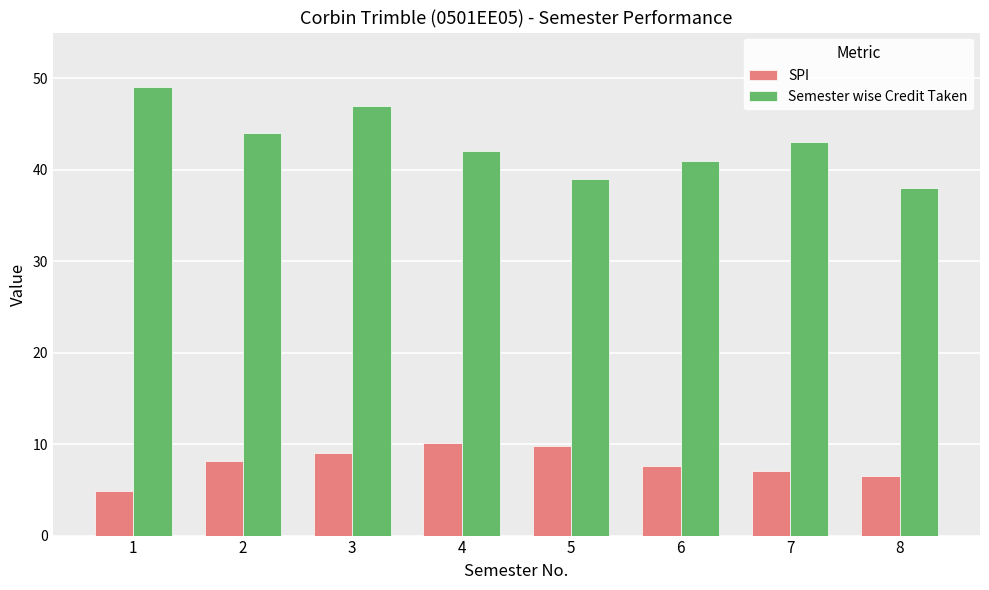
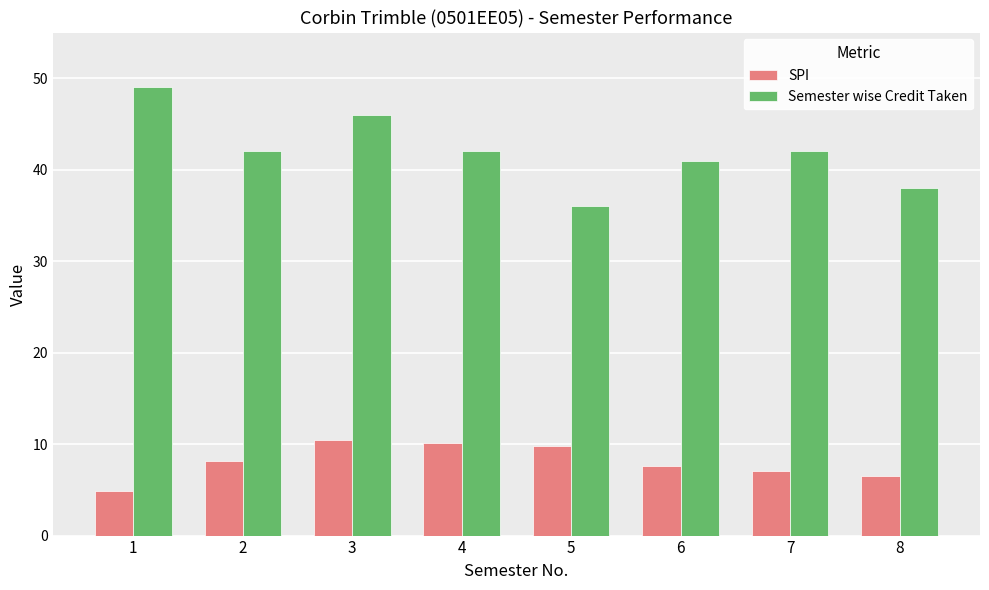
  {
    "SPI": {
      "1": 5,
      "2": 8,
-     "3": 9,
+     "3": 10,
      "4": 10,
      "5": 10,
      "6": 8,
      "7": 7,
      "8": 6
    },
    "Semester wise Credit Taken": {
      "1": 49,
-     "2": 44,
-     "3": 47,
+     "2": 42,
+     "3": 46,
      "4": 42,
-     "5": 39,
+     "5": 36,
      "6": 41,
-     "7": 43,
+     "7": 42,
      "8": 38
    }
  }
